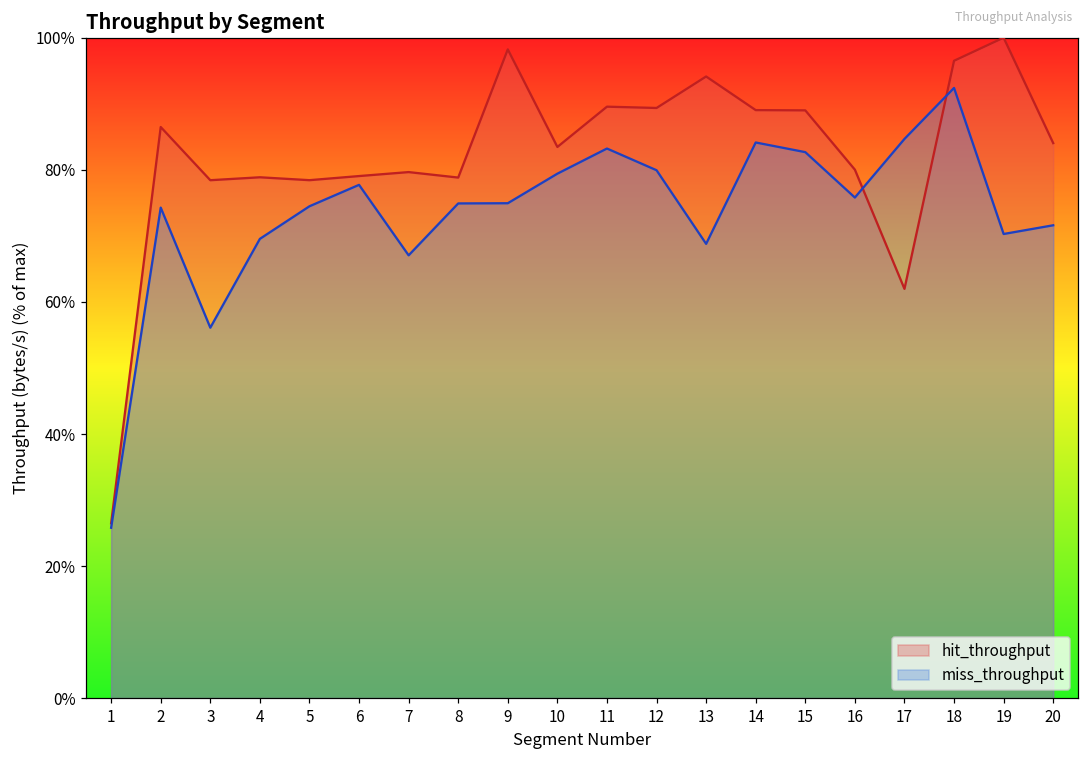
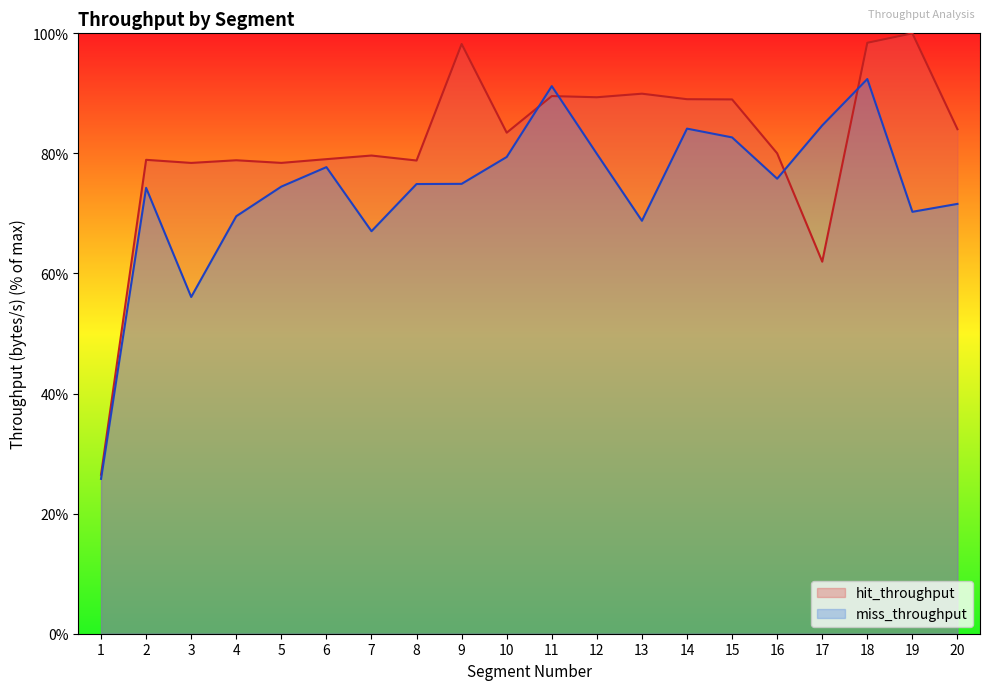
  {
    "hit_throughput": {
      "1": "26%",
-     "2": "86%",
+     "2": "79%",
      "3": "78%",
      "4": "79%",
      "5": "78%",
      "6": "79%",
      "7": "80%",
      "8": "79%",
      "9": "98%",
      "10": "83%",
      "11": "90%",
      "12": "89%",
-     "13": "94%",
+     "13": "90%",
      "14": "89%",
      "15": "89%",
      "16": "80%",
      "17": "62%",
-     "18": "97%",
+     "18": "98%",
      "19": "100%",
      "20": "84%"
    },
    "miss_throughput": {
      "1": "26%",
      "2": "74%",
      "3": "56%",
      "4": "70%",
      "5": "74%",
      "6": "78%",
      "7": "67%",
      "8": "75%",
      "9": "75%",
      "10": "79%",
-     "11": "83%",
+     "11": "91%",
      "12": "80%",
      "13": "69%",
      "14": "84%",
      "15": "83%",
      "16": "76%",
      "17": "85%",
      "18": "92%",
      "19": "70%",
      "20": "72%"
    }
  }
